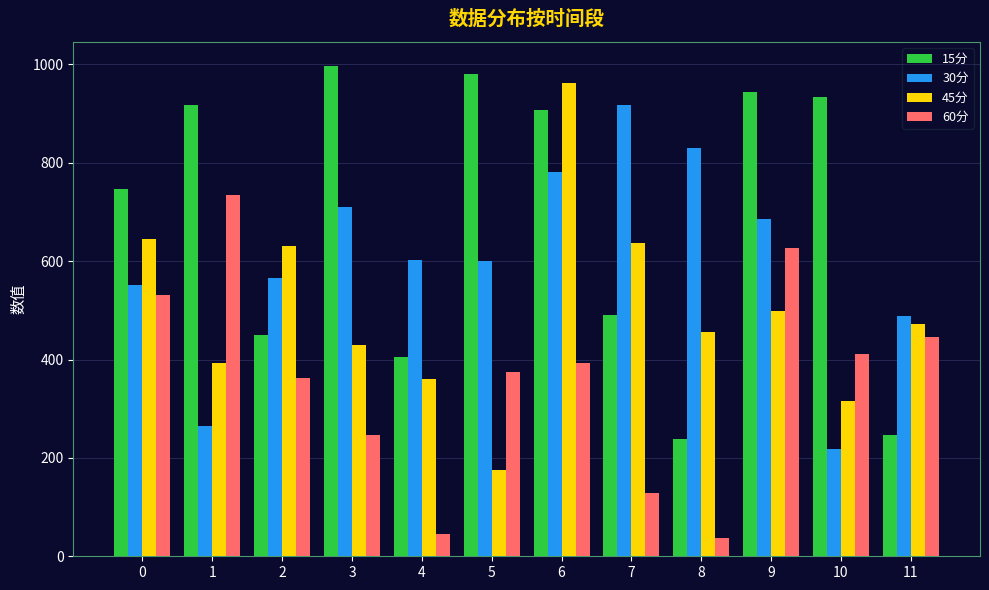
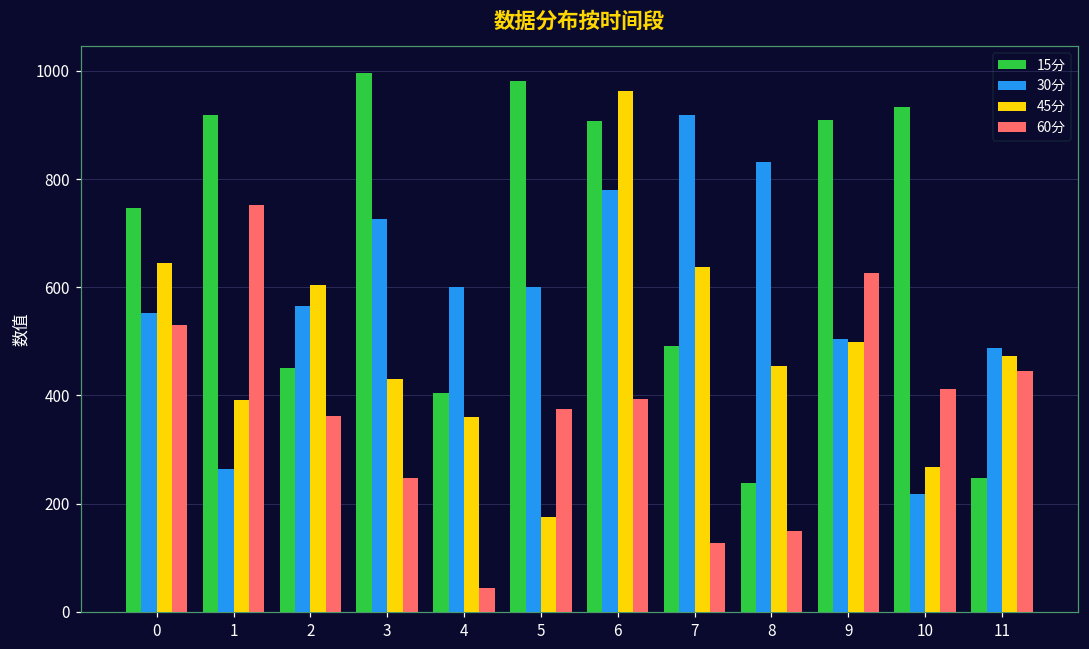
  {
    "15分": {
      "0": 750,
      "1": 920,
      "2": 450,
      "3": 1000,
      "4": 400,
      "5": 980,
      "6": 910,
      "7": 490,
      "8": 240,
-     "9": 940,
+     "9": 910,
      "10": 930,
      "11": 250
    },
    "30分": {
      "0": 550,
      "1": 260,
      "2": 570,
-     "3": 710,
+     "3": 730,
      "4": 600,
      "5": 600,
      "6": 780,
      "7": 920,
      "8": 830,
-     "9": 680,
+     "9": 500,
      "10": 220,
      "11": 490
    },
    "45分": {
      "0": 640,
      "1": 390,
-     "2": 630,
+     "2": 600,
      "3": 430,
      "4": 360,
      "5": 170,
      "6": 960,
      "7": 640,
      "8": 460,
      "9": 500,
-     "10": 320,
+     "10": 270,
      "11": 470
    },
    "60分": {
      "0": 530,
-     "1": 740,
+     "1": 750,
      "2": 360,
      "3": 250,
      "4": 40,
      "5": 380,
      "6": 390,
      "7": 130,
-     "8": 40,
+     "8": 150,
      "9": 630,
      "10": 410,
      "11": 450
    }
  }
